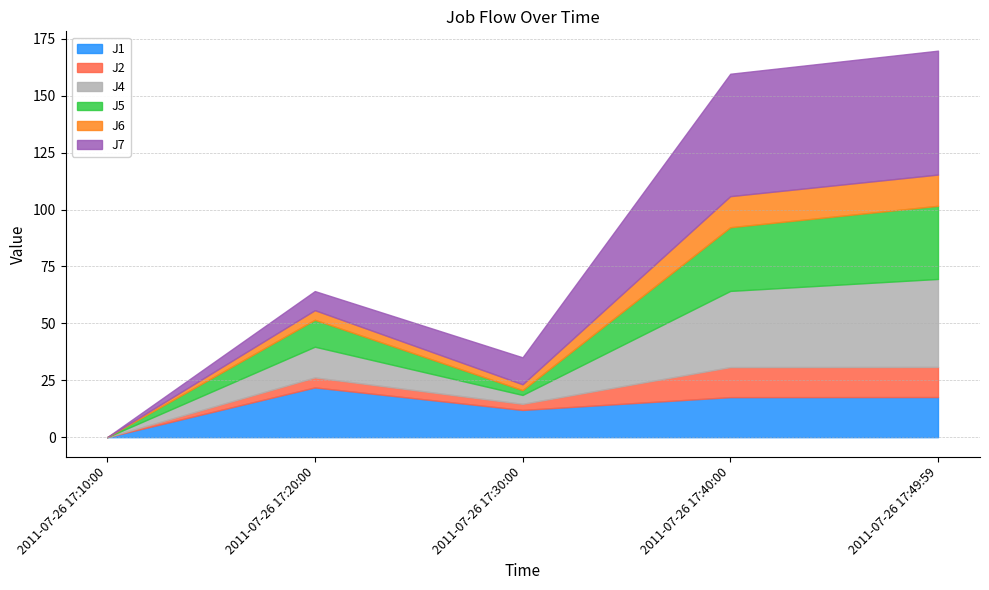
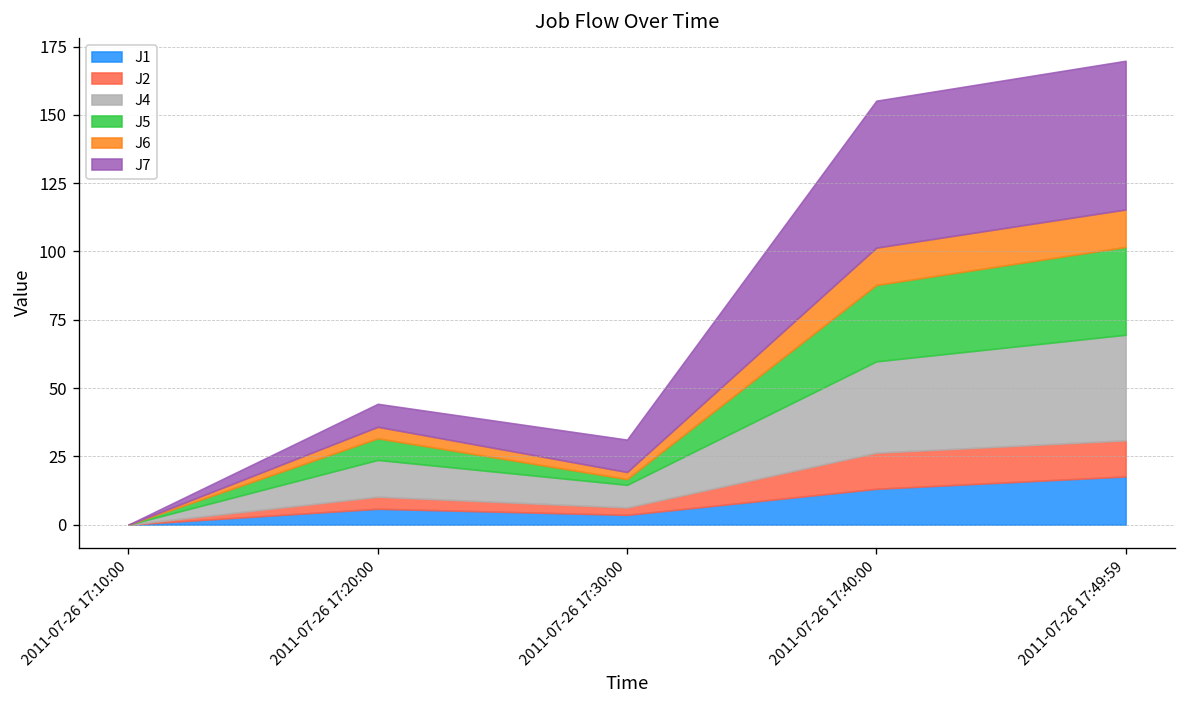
  {
    "J1": {
-     "2011-07-26 17:20:00": 22,
-     "2011-07-26 17:30:00": 12,
-     "2011-07-26 17:40:00": 18,
+     "2011-07-26 17:20:00": 6,
+     "2011-07-26 17:30:00": 4,
+     "2011-07-26 17:40:00": 13,
      "2011-07-26 17:49:59": 18
    },
    "J4": {
      "2011-07-26 17:20:00": 13,
-     "2011-07-26 17:30:00": 4,
+     "2011-07-26 17:30:00": 8,
      "2011-07-26 17:40:00": 33,
      "2011-07-26 17:49:59": 39
    },
    "J5": {
-     "2011-07-26 17:20:00": 12,
+     "2011-07-26 17:20:00": 8,
      "2011-07-26 17:30:00": 2,
      "2011-07-26 17:40:00": 28,
      "2011-07-26 17:49:59": 32
    },
    "J7": {
      "2011-07-26 17:20:00": 8,
      "2011-07-26 17:30:00": 12,
      "2011-07-26 17:40:00": 54,
      "2011-07-26 17:49:59": 54
    }
  }
